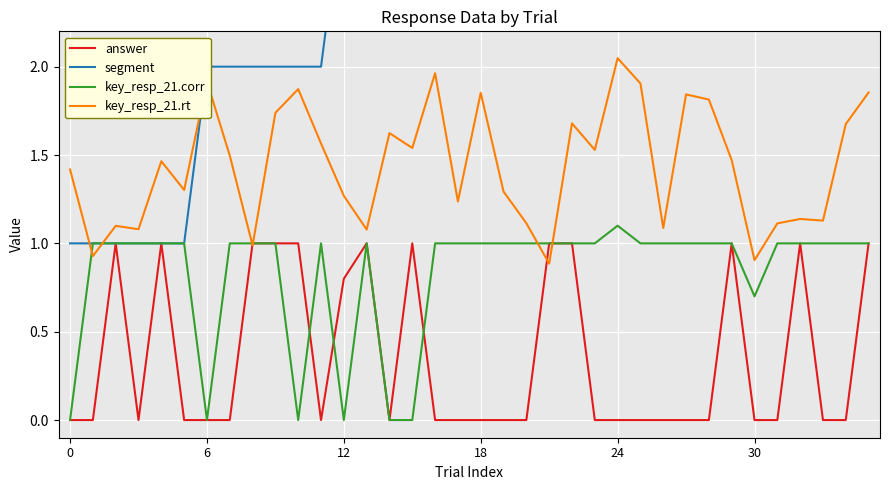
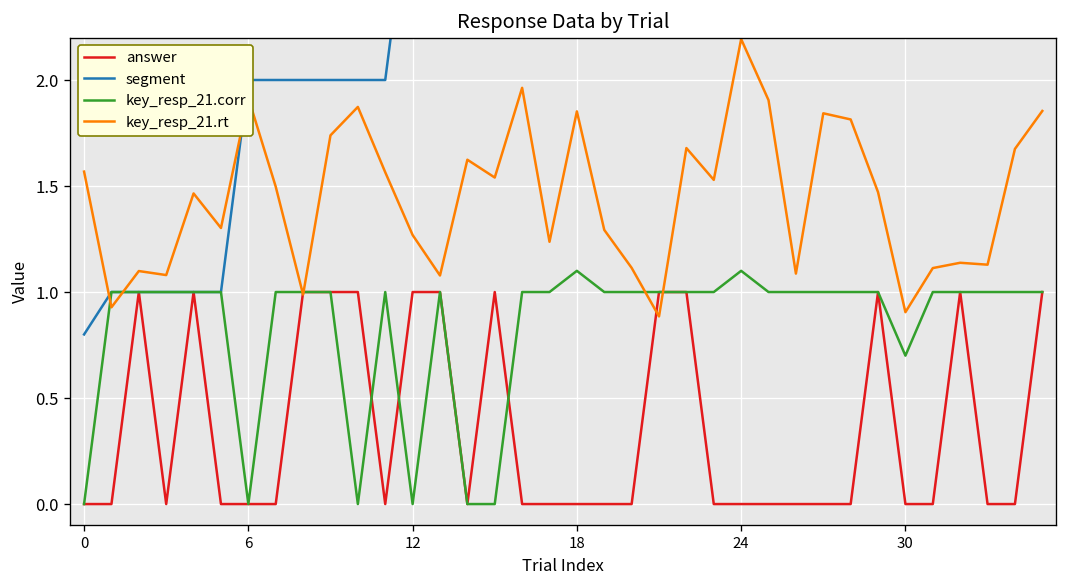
  {
    "answer": {
-     "12": 0.8,
+     "12": 1.0,
      "18": 0.0,
      "24": 0.0,
      "30": 0.0
    },
    "segment": {
-     "0": 1.0
+     "0": 0.8
    },
    "key_resp_21.corr": {
      "12": 0.0,
-     "18": 1.0,
+     "18": 1.1,
      "24": 1.1,
      "30": 0.7
    },
    "key_resp_21.rt": {
-     "0": 1.42,
+     "0": 1.57,
      "12": 1.27,
      "18": 1.85,
-     "24": 2.05,
+     "24": 2.19,
      "30": 0.91
    }
  }
